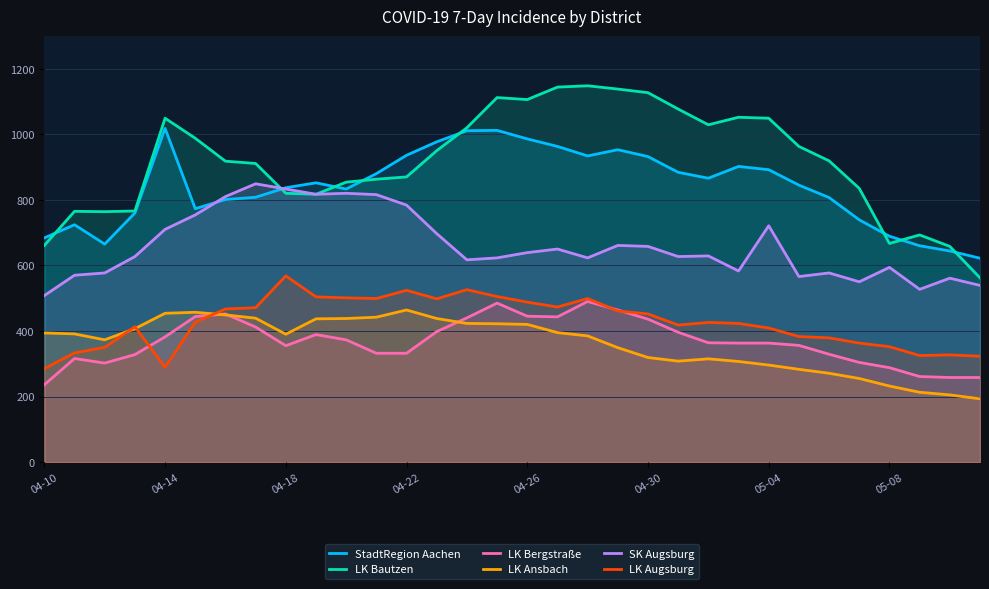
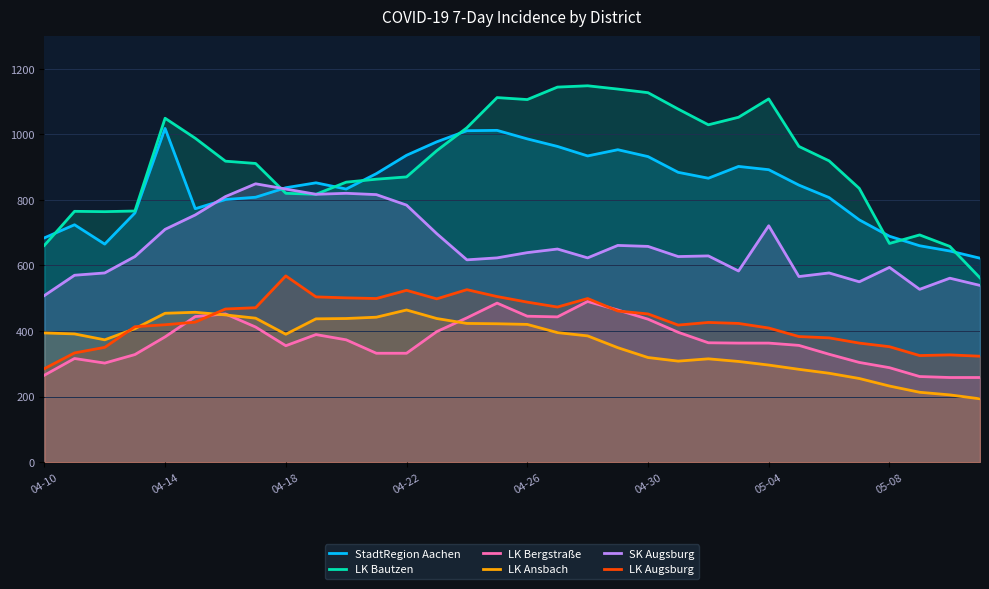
  {
    "StadtRegion Aachen": {
      "04-10": 680,
      "04-14": 1020,
      "04-22": 940,
      "04-26": 990,
      "04-30": 930,
      "05-04": 890,
      "05-08": 690
    },
    "LK Bautzen": {
      "04-10": 660,
      "04-14": 1050,
      "04-18": 820,
      "04-22": 870,
      "04-26": 1110,
      "04-30": 1130,
-     "05-04": 1050,
+     "05-04": 1110,
      "05-08": 670
    },
    "LK Bergstraße": {
-     "04-10": 240,
+     "04-10": 270,
      "04-14": 380,
      "04-18": 360,
      "04-22": 330,
      "04-26": 450,
      "04-30": 440,
      "05-04": 360,
      "05-08": 290
    },
    "LK Ansbach": {
      "04-10": 390,
      "04-14": 450,
      "04-18": 390,
      "04-22": 460,
      "04-26": 420,
      "04-30": 320,
      "05-04": 300,
      "05-08": 230
    },
    "SK Augsburg": {
      "04-10": 510,
      "04-14": 710,
      "04-22": 780,
      "04-26": 640,
      "04-30": 660,
      "05-04": 720,
      "05-08": 590
    },
    "LK Augsburg": {
      "04-10": 290,
-     "04-14": 290,
+     "04-14": 420,
      "04-18": 570,
      "04-22": 520,
      "04-26": 490,
      "04-30": 450,
      "05-04": 410,
      "05-08": 350
    }
  }
